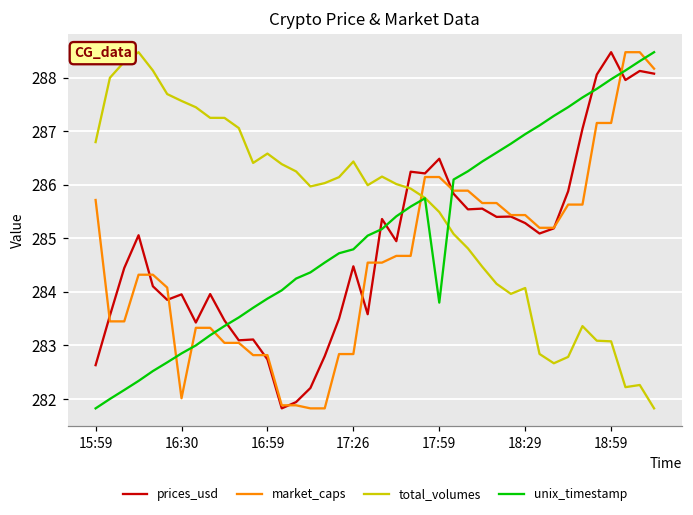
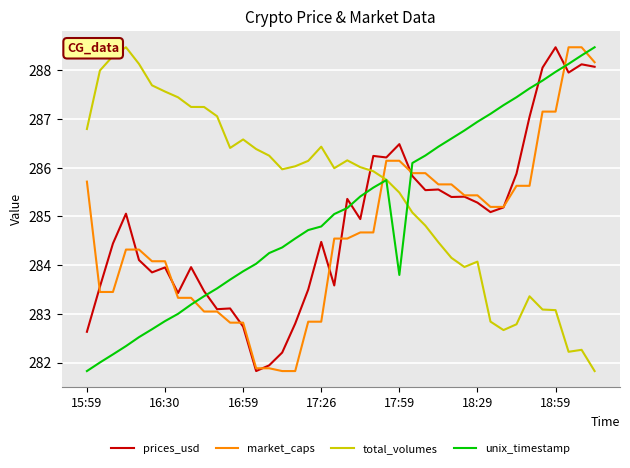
  {
    "prices_usd": {
      "15:59": 282.6,
      "16:30": 284.0,
      "16:59": 282.7,
      "17:26": 284.5,
      "17:59": 286.5,
      "18:29": 285.3,
      "18:59": 288.5
    },
    "market_caps": {
      "15:59": 285.7,
-     "16:30": 282.0,
+     "16:30": 284.1,
      "16:59": 282.8,
      "17:26": 282.8,
      "17:59": 286.1,
      "18:29": 285.4,
      "18:59": 287.2
    },
    "total_volumes": {
      "15:59": 286.8,
      "16:30": 287.6,
      "16:59": 286.6,
      "17:26": 286.4,
      "17:59": 285.5,
      "18:29": 284.1,
      "18:59": 283.1
    },
    "unix_timestamp": {
      "15:59": 281.8,
      "16:30": 282.9,
      "16:59": 283.9,
      "17:26": 284.8,
      "17:59": 283.8,
      "18:29": 286.9,
      "18:59": 288.0
    }
  }
